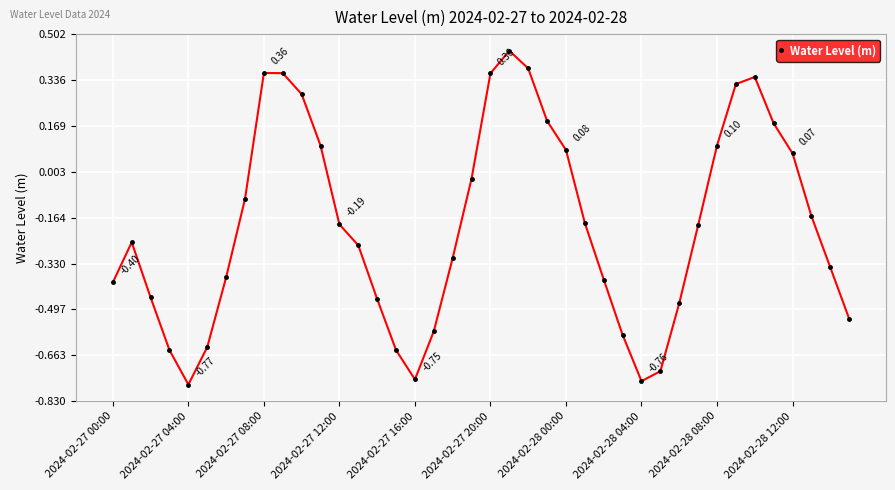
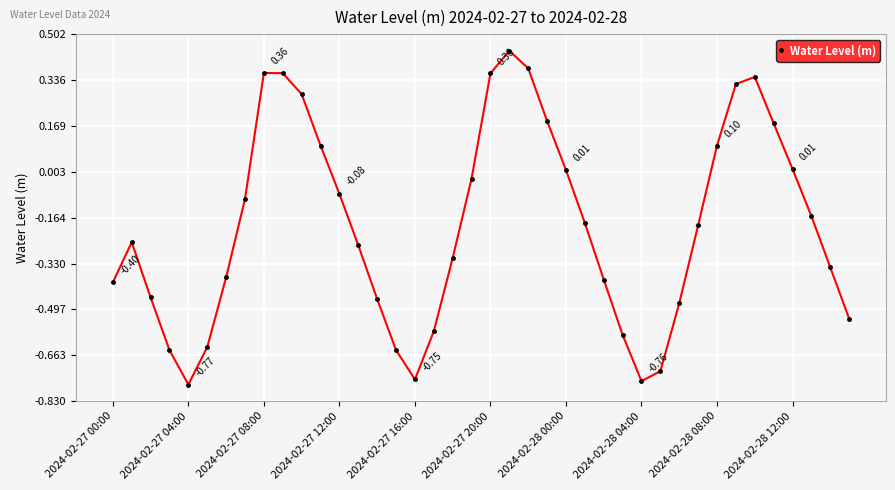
  {
    "2024-02-27 00:00": -0.40,
    "2024-02-27 04:00": -0.77,
-   "2024-02-27 12:00": -0.19,
+   "2024-02-27 12:00": -0.08,
    "2024-02-27 16:00": -0.75,
-   "2024-02-28 00:00": 0.08,
+   "2024-02-28 00:00": 0.01,
    "2024-02-28 08:00": 0.10,
-   "2024-02-28 12:00": 0.07
+   "2024-02-28 12:00": 0.01
  }
